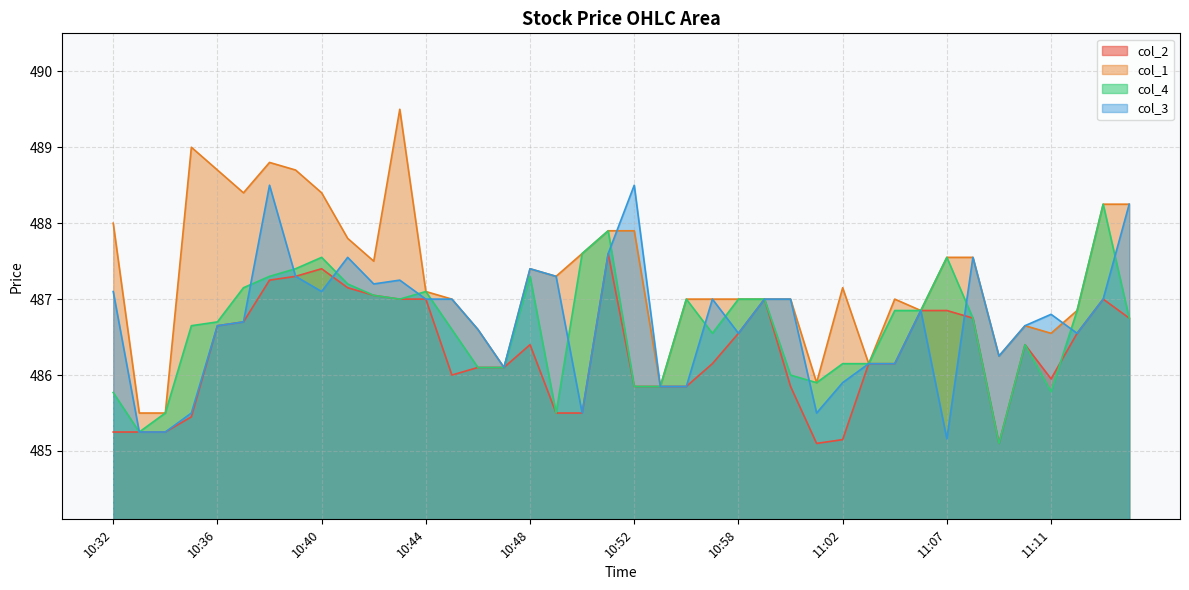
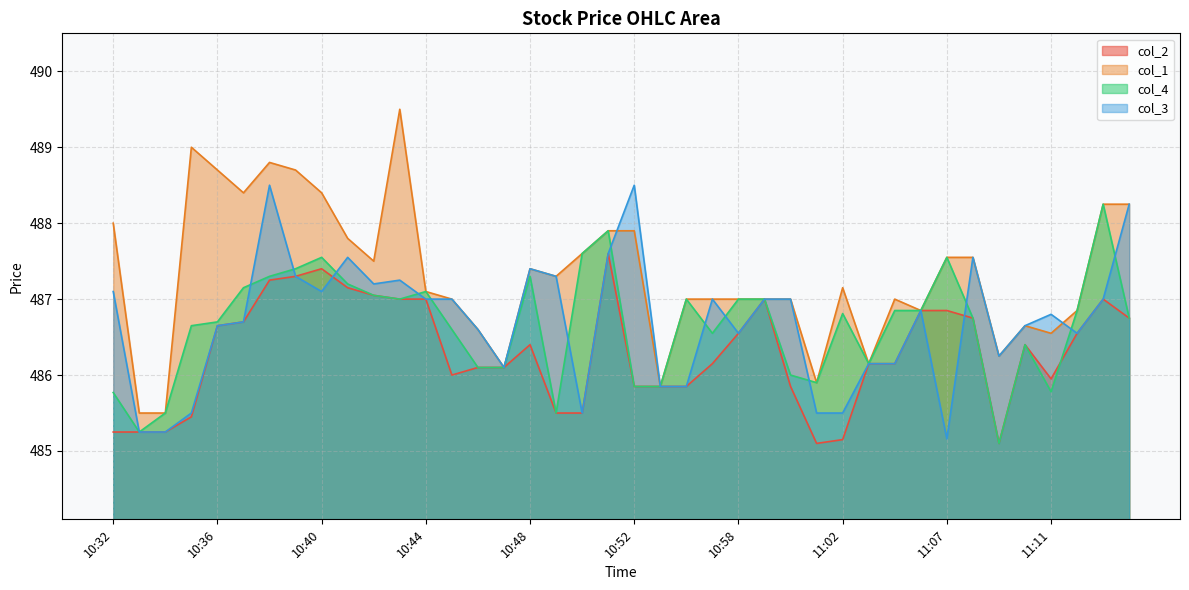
  {
    "col_4": {
      "10:32": 485.8,
      "10:36": 486.7,
      "10:40": 487.6,
      "10:48": 487.3,
-     "11:02": 486.2,
+     "11:02": 486.8,
      "11:11": 485.8
    },
    "col_3": {
      "10:32": 487.1,
      "10:40": 487.1,
      "10:52": 488.5,
-     "11:02": 485.9,
+     "11:02": 485.5,
      "11:07": 485.2,
      "11:11": 486.8
    }
  }
